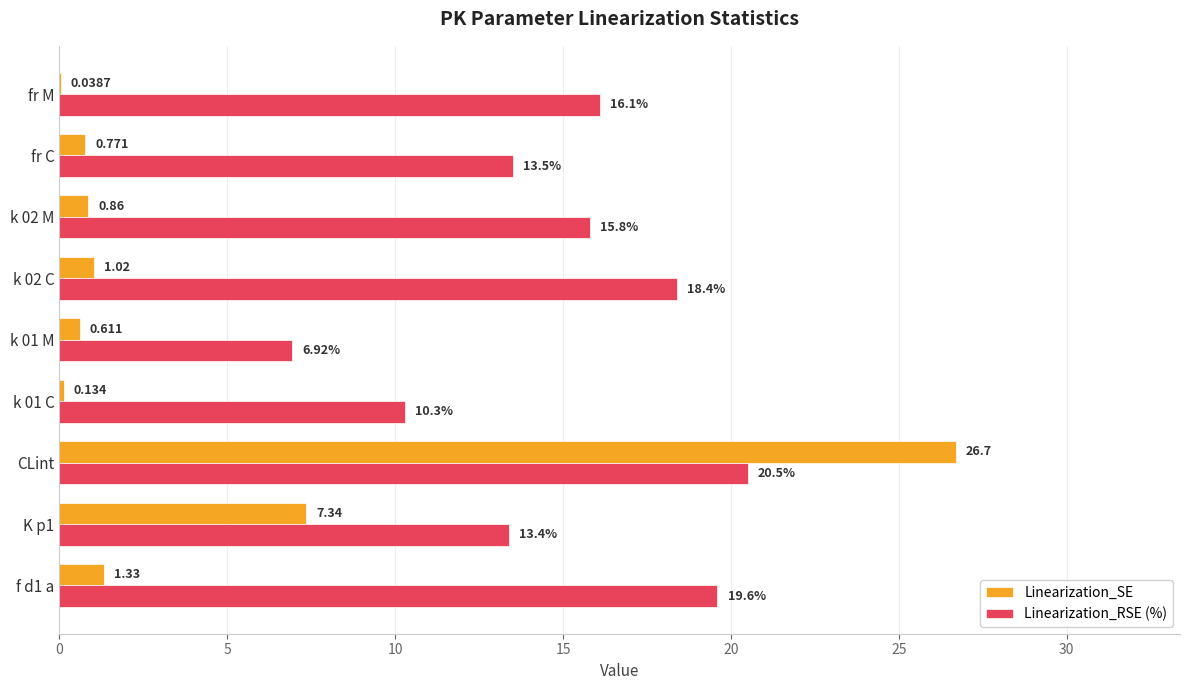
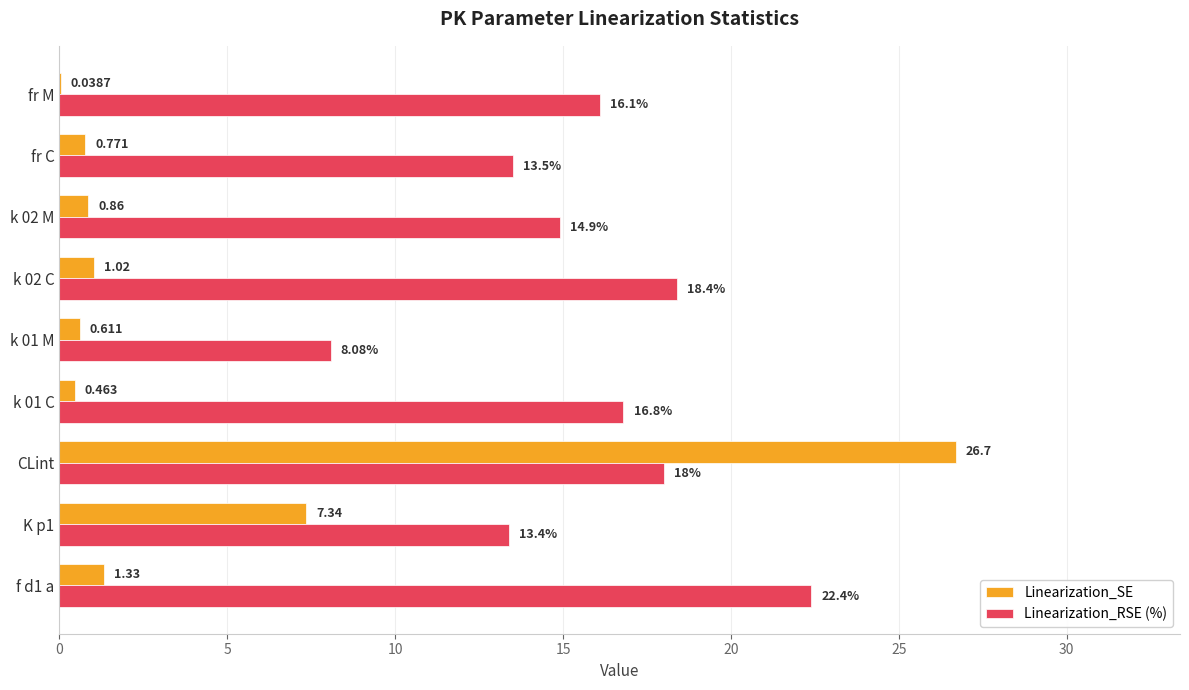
  {
    "Linearization_SE": {
      "fr M": "0.0387",
      "fr C": "0.771",
      "k 02 M": "0.86",
      "k 02 C": "1.02",
      "k 01 M": "0.611",
-     "k 01 C": "0.134",
+     "k 01 C": "0.463",
      "CLint": "26.7",
      "K p1": "7.34",
      "f d1 a": "1.33"
    },
    "Linearization_RSE (%)": {
      "fr M": "16.1%",
      "fr C": "13.5%",
-     "k 02 M": "15.8%",
+     "k 02 M": "14.9%",
      "k 02 C": "18.4%",
-     "k 01 M": "6.92%",
-     "k 01 C": "10.3%",
-     "CLint": "20.5%",
+     "k 01 M": "8.08%",
+     "k 01 C": "16.8%",
+     "CLint": "18%",
      "K p1": "13.4%",
-     "f d1 a": "19.6%"
+     "f d1 a": "22.4%"
    }
  }
